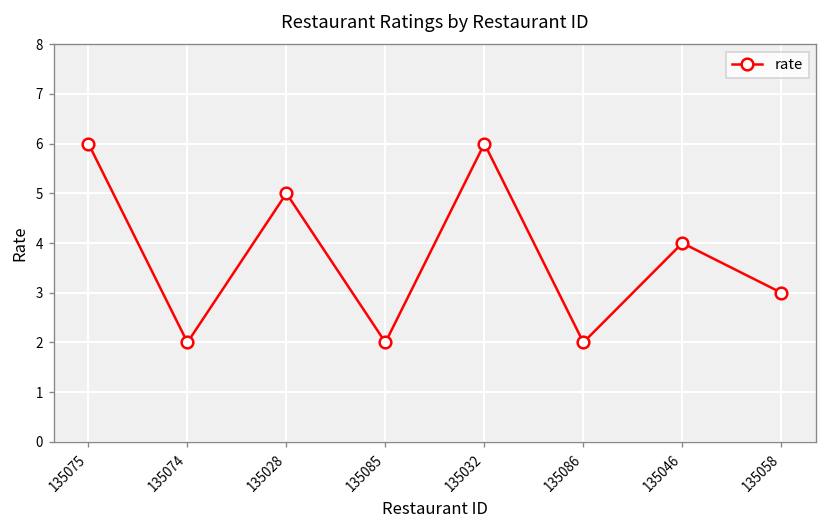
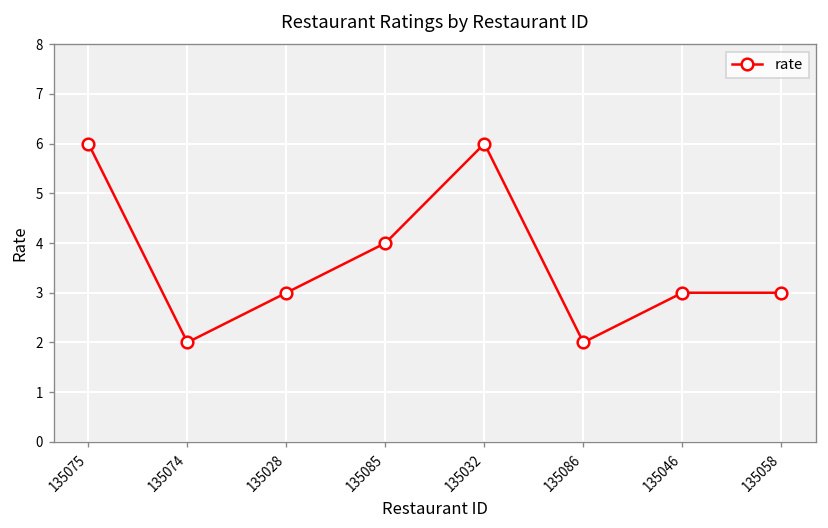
  {
    "135075": 6,
    "135074": 2,
-   "135028": 5,
-   "135085": 2,
+   "135028": 3,
+   "135085": 4,
    "135032": 6,
    "135086": 2,
-   "135046": 4,
+   "135046": 3,
    "135058": 3
  }
